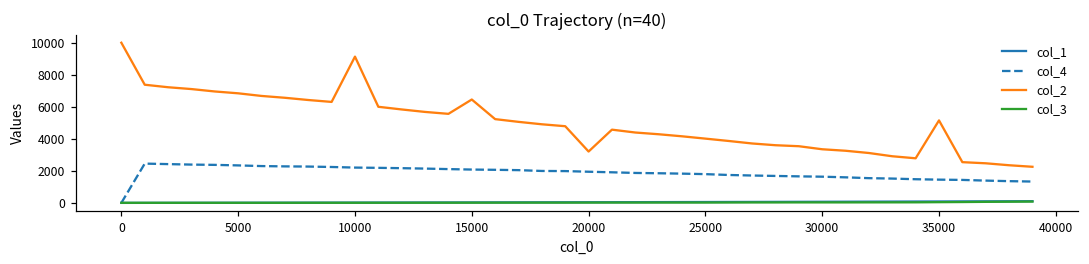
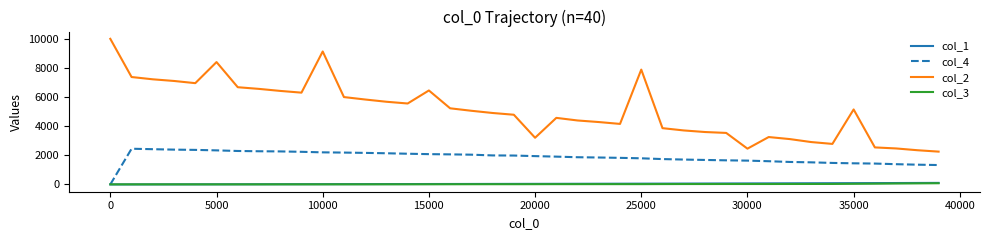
  {
    "col_2": {
      "0": 10000,
-     "5000": 6800,
+     "5000": 8400,
      "10000": 9100,
      "15000": 6500,
      "20000": 3200,
-     "25000": 4000,
-     "30000": 3300,
+     "25000": 7900,
+     "30000": 2500,
      "35000": 5200
    }
  }
